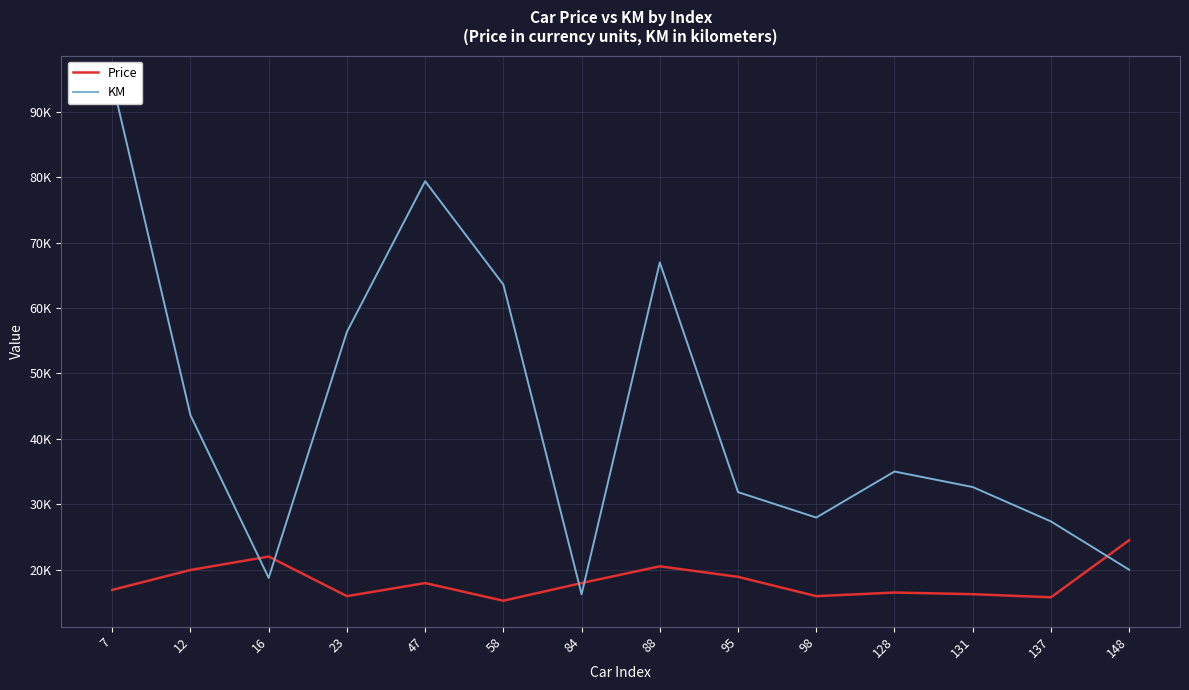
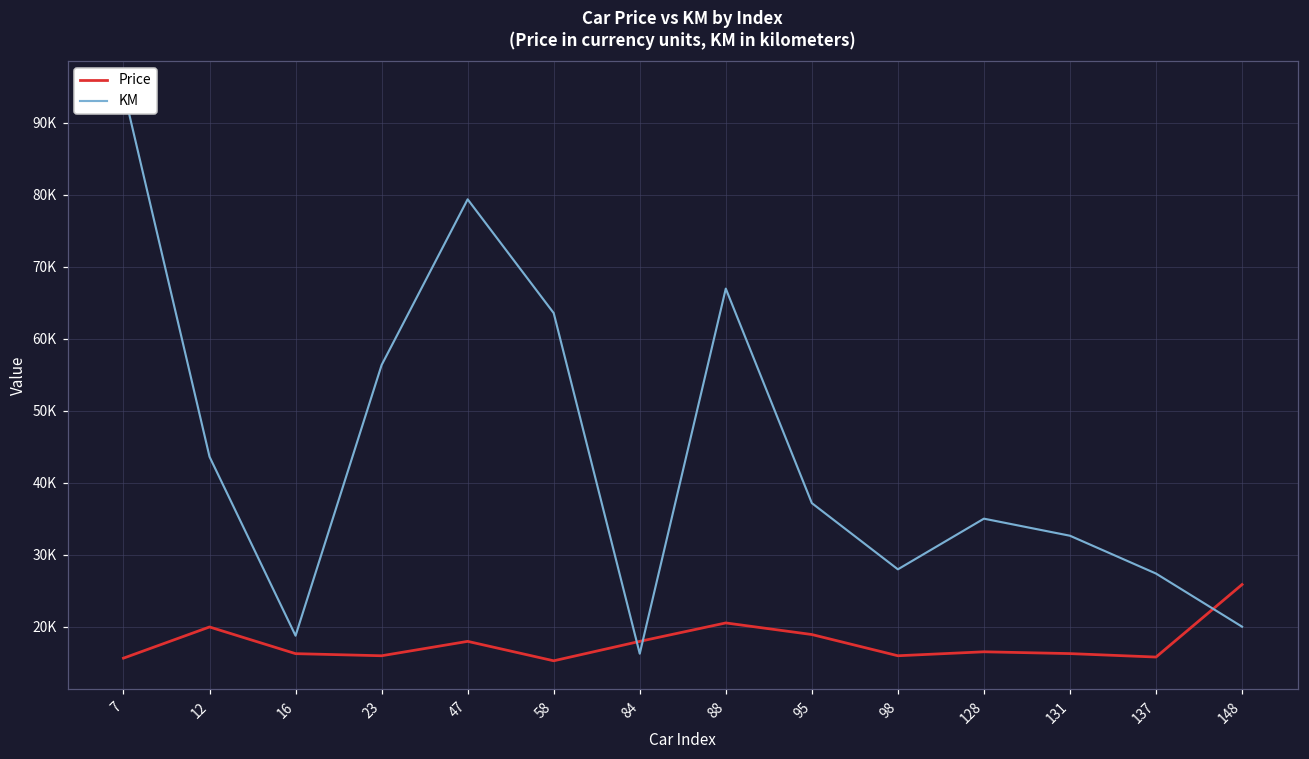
  {
    "Price": {
-     "7": 17000,
+     "7": 16000,
      "12": 20000,
-     "16": 22000,
+     "16": 16000,
      "23": 16000,
      "47": 18000,
      "58": 15000,
      "84": 18000,
      "88": 21000,
      "95": 19000,
      "98": 16000,
      "128": 17000,
      "131": 16000,
      "137": 16000,
-     "148": 25000
+     "148": 26000
    },
    "KM": {
      "12": 44000,
      "16": 19000,
      "23": 56000,
      "47": 79000,
      "58": 64000,
      "84": 16000,
      "88": 67000,
-     "95": 32000,
+     "95": 37000,
      "98": 28000,
      "128": 35000,
      "131": 33000,
      "137": 27000,
      "148": 20000
    }
  }
